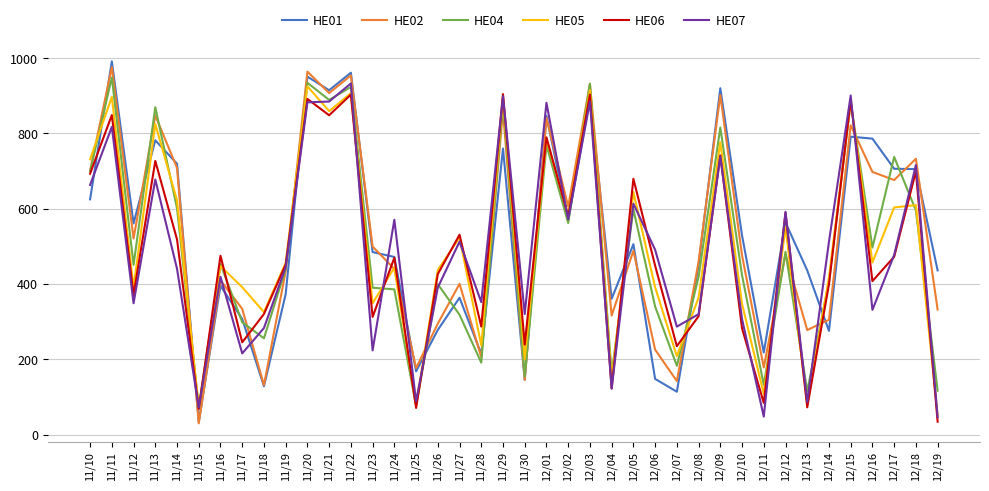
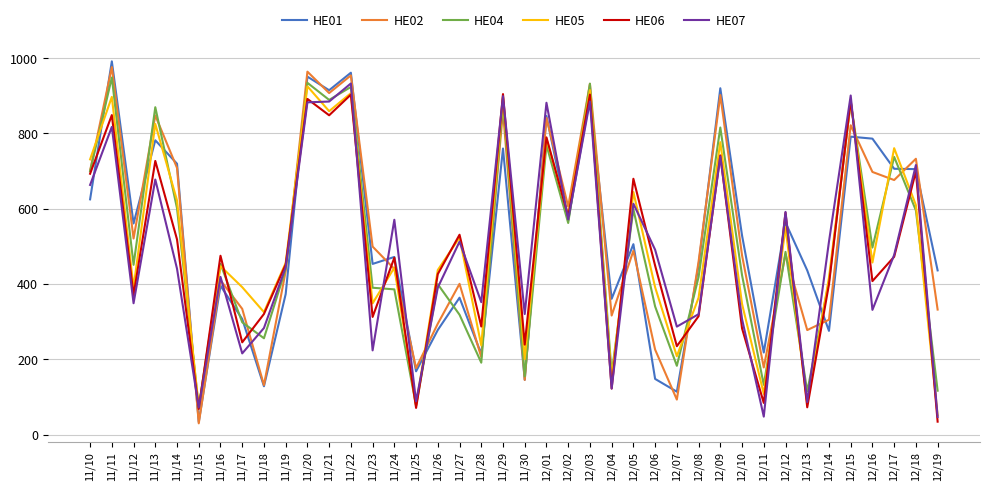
  {
    "HE01": {
      "11/10": 620,
      "11/11": 990,
      "11/12": 560,
      "11/13": 780,
      "11/14": 720,
      "11/16": 400,
      "11/17": 310,
      "11/19": 370,
      "11/20": 950,
      "11/21": 910,
      "11/22": 960,
-     "11/23": 480,
+     "11/23": 450,
      "11/25": 170,
      "11/26": 280,
      "11/27": 360,
      "11/28": 210,
      "11/29": 760,
      "12/03": 890,
      "12/04": 360,
      "12/05": 510,
      "12/06": 150,
      "12/07": 110,
      "12/08": 450,
      "12/09": 920,
      "12/10": 530,
      "12/11": 220,
      "12/12": 560,
      "12/13": 440,
      "12/14": 280,
      "12/15": 790,
      "12/16": 790,
      "12/17": 710,
      "12/19": 440
    },
    "HE02": {
      "11/11": 980,
      "11/12": 520,
      "11/13": 850,
      "11/14": 710,
      "11/16": 410,
      "11/17": 330,
      "11/20": 960,
      "11/21": 910,
      "11/22": 950,
      "11/23": 500,
      "11/25": 180,
      "11/26": 290,
      "11/27": 400,
      "11/28": 210,
      "11/29": 860,
      "12/02": 610,
      "12/04": 320,
      "12/05": 490,
      "12/06": 230,
-     "12/07": 140,
+     "12/07": 90,
      "12/08": 460,
      "12/09": 900,
      "12/10": 480,
      "12/11": 180,
      "12/13": 280,
      "12/14": 310,
      "12/15": 820,
      "12/16": 700,
      "12/17": 680,
      "12/18": 730,
      "12/19": 330
    },
    "HE04": {
      "11/11": 950,
      "11/12": 450,
      "11/13": 870,
      "11/14": 600,
      "11/17": 300,
      "11/18": 260,
      "11/20": 930,
      "11/22": 920,
      "11/23": 390,
      "11/24": 390,
      "11/26": 400,
      "11/27": 320,
      "11/28": 190,
      "11/29": 880,
      "11/30": 150,
      "12/01": 770,
      "12/04": 160,
      "12/05": 600,
      "12/06": 340,
      "12/07": 180,
      "12/08": 420,
      "12/09": 820,
      "12/10": 420,
      "12/11": 130,
      "12/13": 110,
      "12/14": 410,
      "12/16": 500,
      "12/17": 740,
      "12/18": 600,
      "12/19": 120
    },
    "HE05": {
      "11/10": 730,
      "11/11": 900,
      "11/12": 390,
      "11/13": 830,
      "11/14": 620,
      "11/17": 390,
      "11/20": 930,
      "11/21": 860,
      "11/23": 350,
      "11/26": 440,
      "11/27": 520,
      "11/28": 240,
      "11/30": 200,
      "12/03": 920,
      "12/04": 150,
      "12/05": 640,
      "12/06": 390,
      "12/07": 210,
      "12/08": 360,
      "12/09": 780,
      "12/10": 350,
      "12/11": 110,
      "12/12": 550,
      "12/14": 420,
      "12/16": 460,
-     "12/17": 600,
+     "12/17": 760,
      "12/18": 610
    },
    "HE06": {
      "11/11": 850,
      "11/12": 370,
      "11/13": 730,
      "11/14": 520,
      "11/16": 480,
      "11/17": 250,
      "11/20": 890,
      "11/21": 850,
      "11/23": 310,
      "11/26": 430,
      "11/27": 530,
      "11/28": 290,
      "11/30": 240,
      "12/03": 900,
      "12/05": 680,
      "12/06": 450,
      "12/07": 230,
      "12/10": 280,
      "12/11": 80,
      "12/13": 70,
      "12/14": 400,
      "12/16": 410,
      "12/19": 30
    },
    "HE07": {
      "11/10": 660,
      "11/11": 820,
      "11/12": 350,
      "11/13": 680,
      "11/14": 440,
      "11/16": 420,
      "11/17": 220,
      "11/18": 280,
      "11/20": 880,
      "11/22": 930,
      "11/23": 220,
      "11/24": 570,
      "11/25": 90,
      "11/26": 390,
      "11/27": 510,
      "11/28": 350,
      "11/30": 320,
      "12/01": 880,
      "12/03": 880,
      "12/05": 610,
      "12/06": 490,
      "12/07": 290,
      "12/10": 310,
      "12/11": 50,
      "12/14": 510,
      "12/15": 900,
      "12/16": 330,
      "12/18": 720
    }
  }
